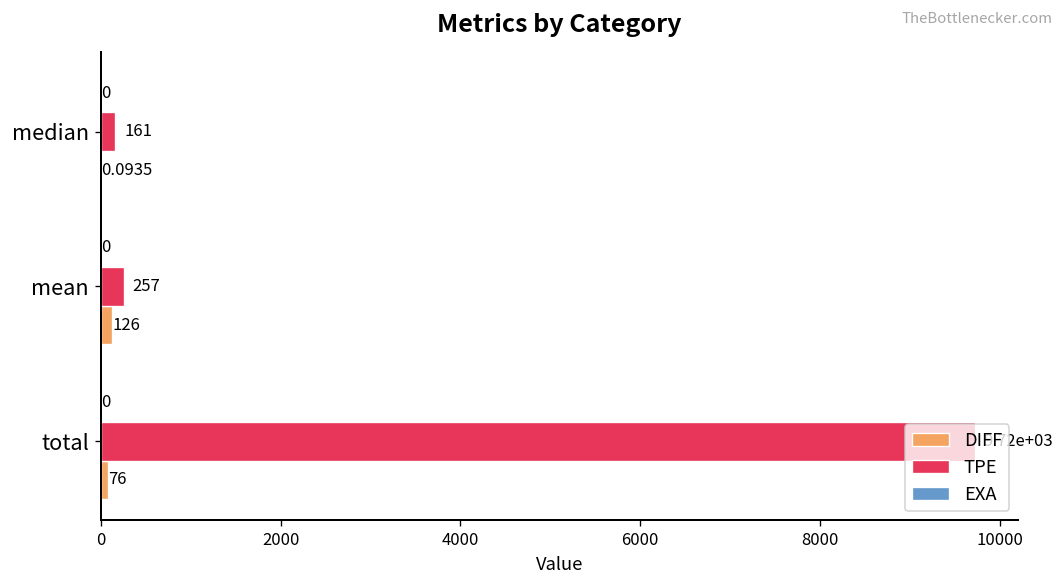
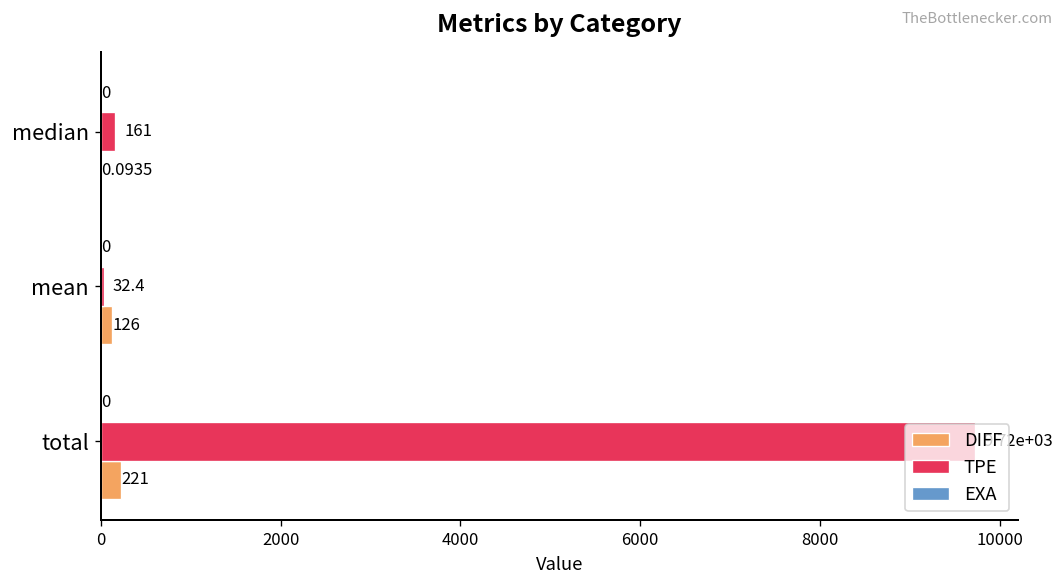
  {
    "DIFF": {
      "median": 0.0935,
      "mean": 126,
-     "total": 76
+     "total": 221
    },
    "TPE": {
      "median": 161,
-     "mean": 257
+     "mean": 32.4
    },
    "EXA": {
      "median": 0,
      "mean": 0,
      "total": 0
    }
  }
